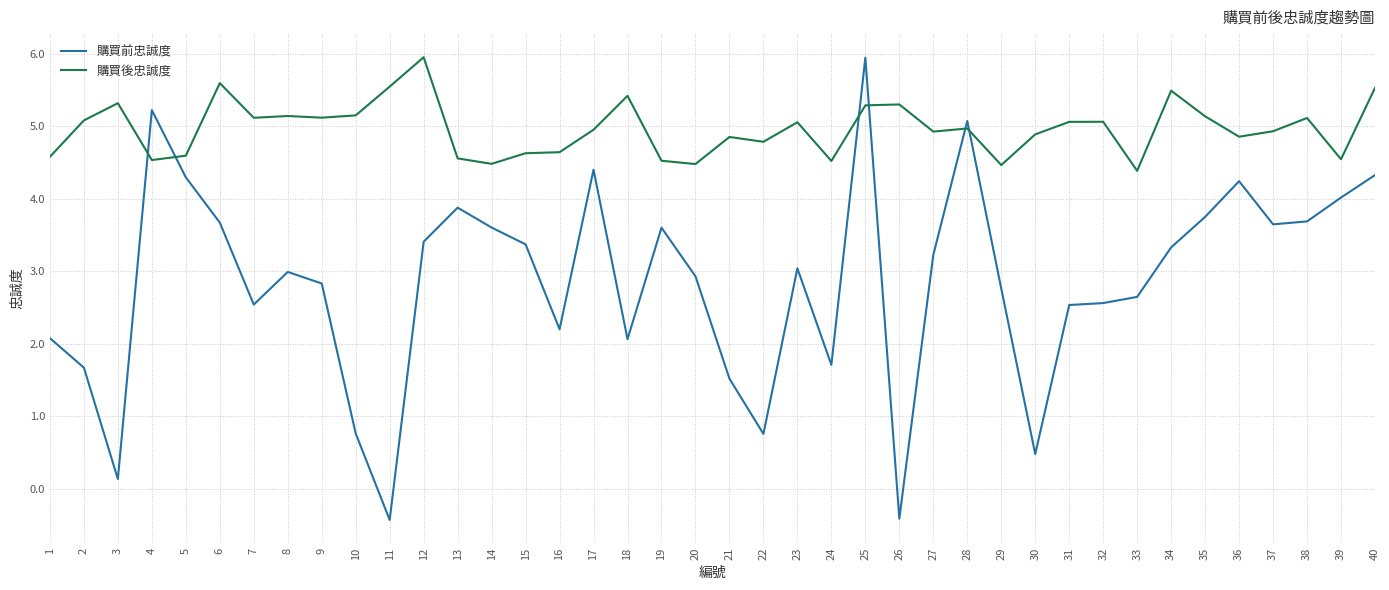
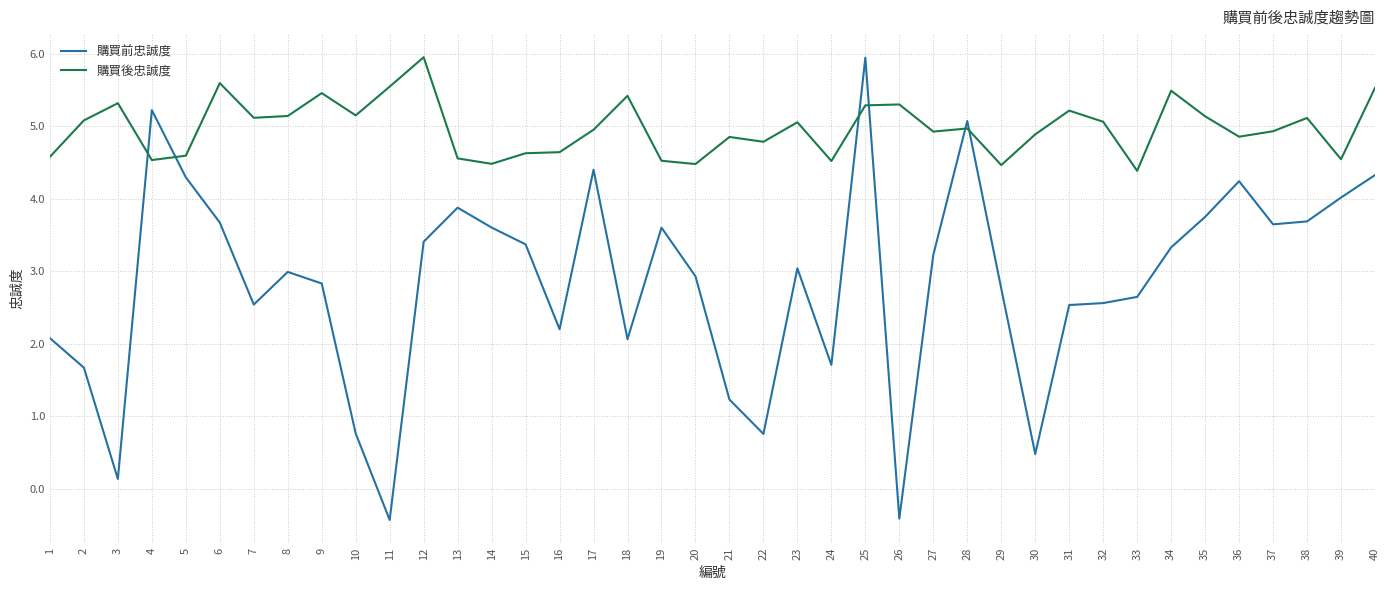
  {
    "購買前忠誠度": {
      "1": 2.1,
      "2": 1.7,
      "3": 0.1,
      "4": 5.2,
      "5": 4.3,
      "6": 3.7,
      "7": 2.5,
      "8": 3.0,
      "9": 2.8,
      "10": 0.8,
      "11": -0.4,
      "12": 3.4,
      "13": 3.9,
      "14": 3.6,
      "15": 3.4,
      "16": 2.2,
      "17": 4.4,
      "18": 2.1,
      "19": 3.6,
      "20": 2.9,
-     "21": 1.5,
+     "21": 1.2,
      "22": 0.8,
      "23": 3.0,
      "24": 1.7,
      "25": 5.9,
      "26": -0.4,
      "27": 3.2,
      "28": 5.1,
      "29": 2.8,
      "30": 0.5,
      "31": 2.5,
      "32": 2.6,
      "33": 2.6,
      "34": 3.3,
      "35": 3.7,
      "36": 4.2,
      "37": 3.6,
      "38": 3.7,
      "39": 4.0,
      "40": 4.3
    },
    "購買後忠誠度": {
      "1": 4.6,
      "2": 5.1,
      "3": 5.3,
      "4": 4.5,
      "5": 4.6,
      "6": 5.6,
      "7": 5.1,
      "8": 5.1,
-     "9": 5.1,
+     "9": 5.5,
      "10": 5.1,
      "11": 5.5,
      "12": 5.9,
      "13": 4.6,
      "14": 4.5,
      "15": 4.6,
      "16": 4.6,
      "17": 4.9,
      "18": 5.4,
      "19": 4.5,
      "20": 4.5,
      "21": 4.8,
      "22": 4.8,
      "23": 5.1,
      "24": 4.5,
      "25": 5.3,
      "26": 5.3,
      "27": 4.9,
      "28": 5.0,
      "29": 4.5,
      "30": 4.9,
-     "31": 5.1,
+     "31": 5.2,
      "32": 5.1,
      "33": 4.4,
      "34": 5.5,
      "35": 5.1,
      "36": 4.9,
      "37": 4.9,
      "38": 5.1,
      "39": 4.5,
      "40": 5.5
    }
  }
